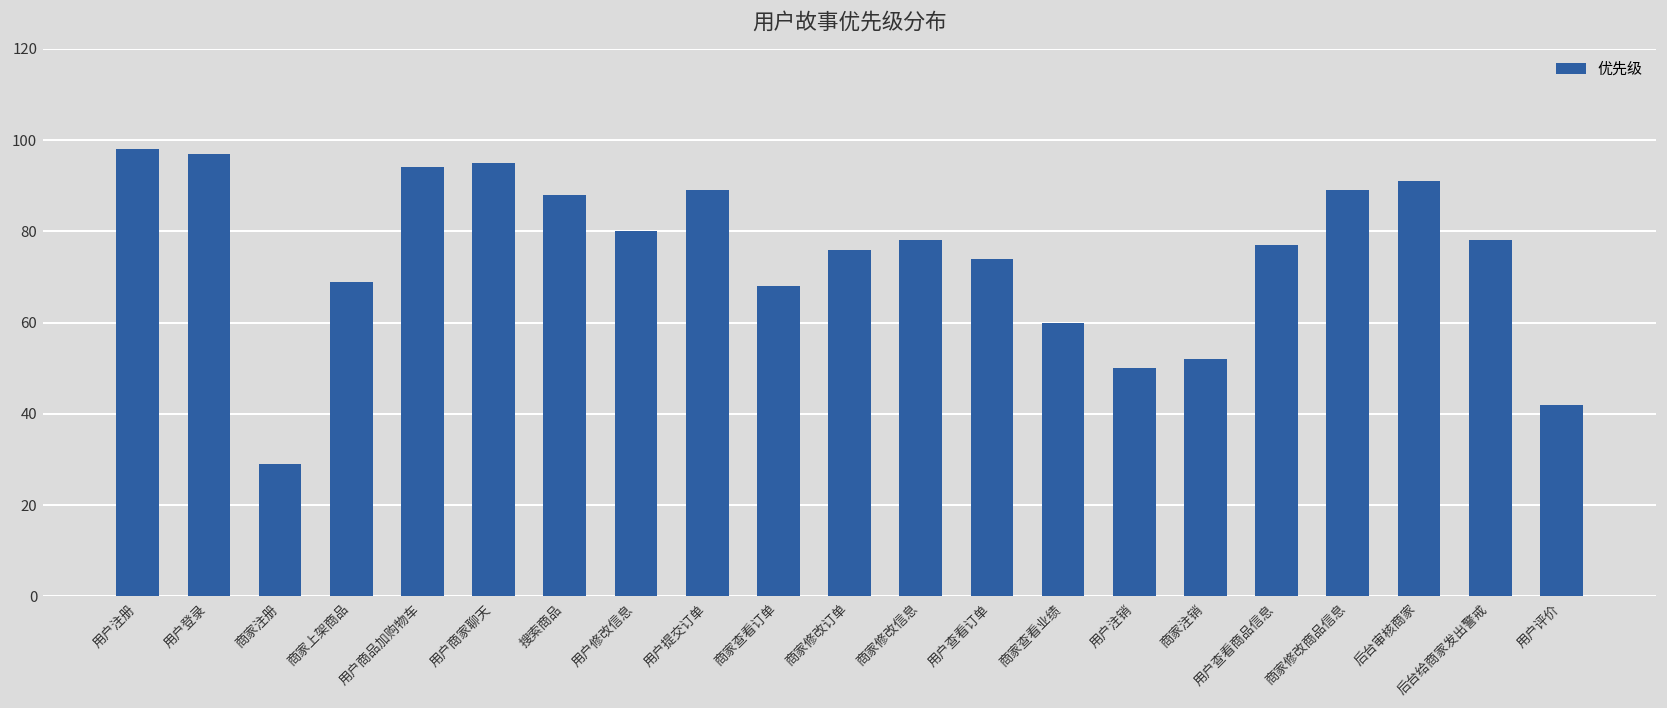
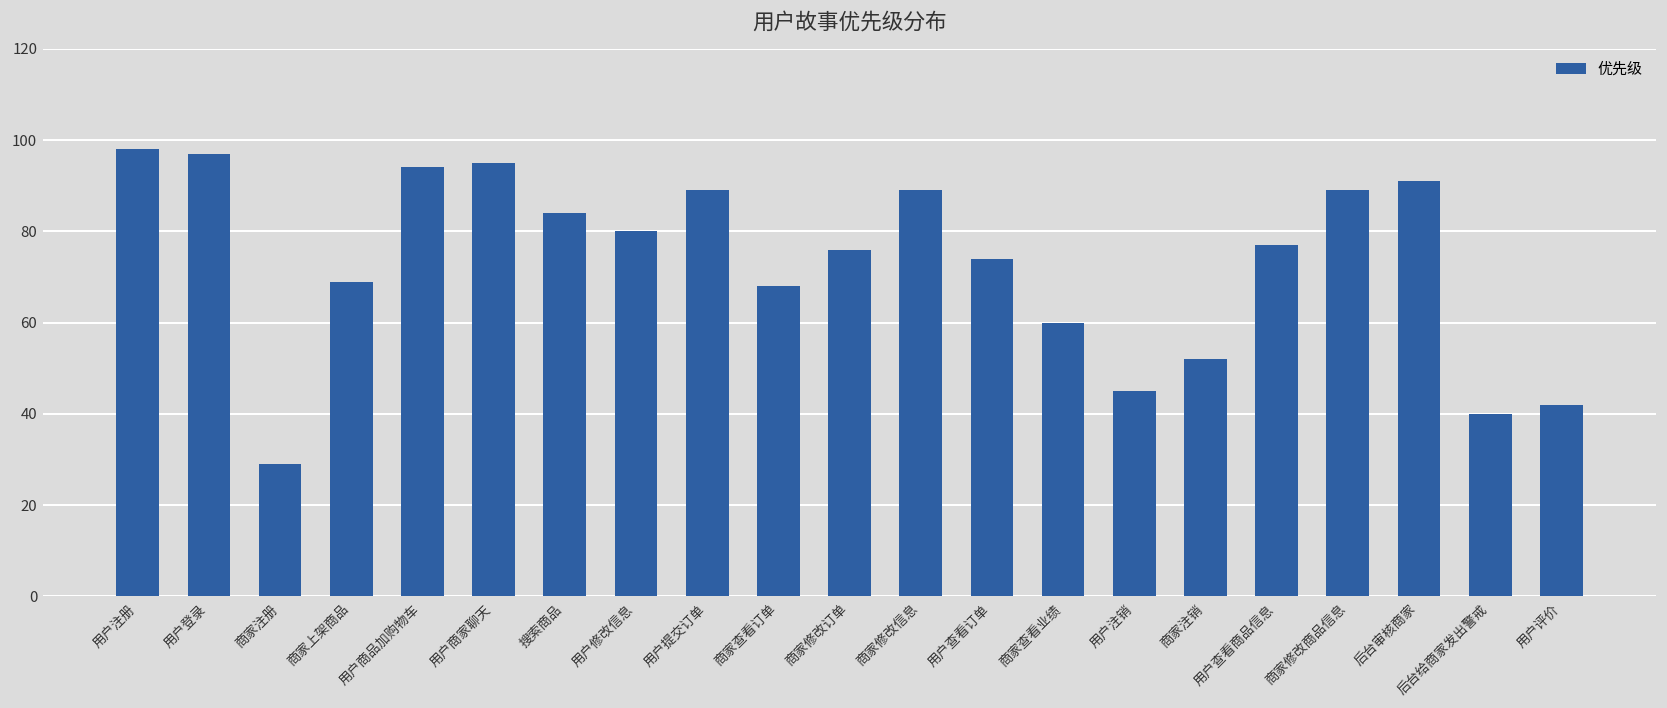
  {
    "用户注册": 98,
    "用户登录": 97,
    "商家注册": 29,
    "商家上架商品": 69,
    "用户商品加购物车": 94,
    "用户商家聊天": 95,
-   "搜索商品": 88,
+   "搜索商品": 84,
    "用户修改信息": 80,
    "用户提交订单": 89,
    "商家查看订单": 68,
    "商家修改订单": 76,
-   "商家修改信息": 78,
+   "商家修改信息": 89,
    "用户查看订单": 74,
    "商家查看业绩": 60,
-   "用户注销": 50,
+   "用户注销": 45,
    "商家注销": 52,
    "用户查看商品信息": 77,
    "商家修改商品信息": 89,
    "后台审核商家": 91,
-   "后台给商家发出警戒": 78,
+   "后台给商家发出警戒": 40,
    "用户评价": 42
  }
